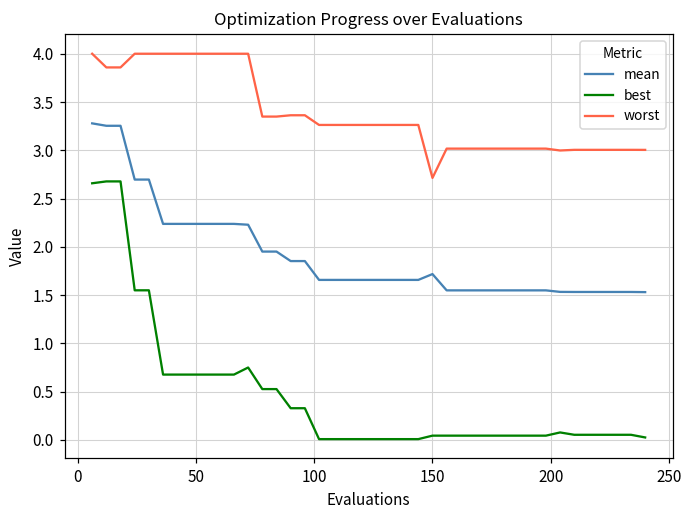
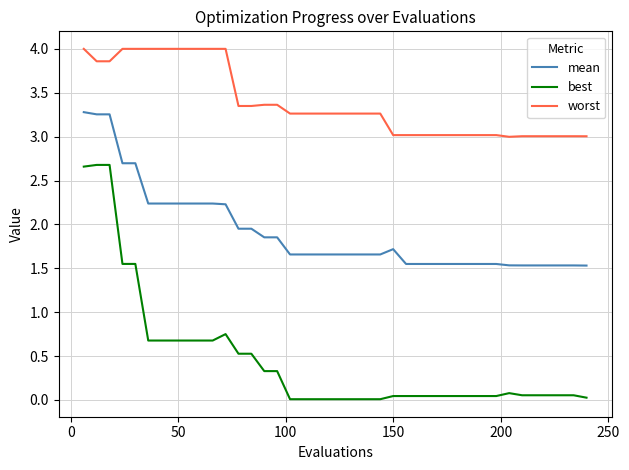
  {
    "mean": {
      "150": 1.7
    },
    "best": {
      "150": 0.0
    },
    "worst": {
-     "150": 2.7
+     "150": 3.0
    }
  }
